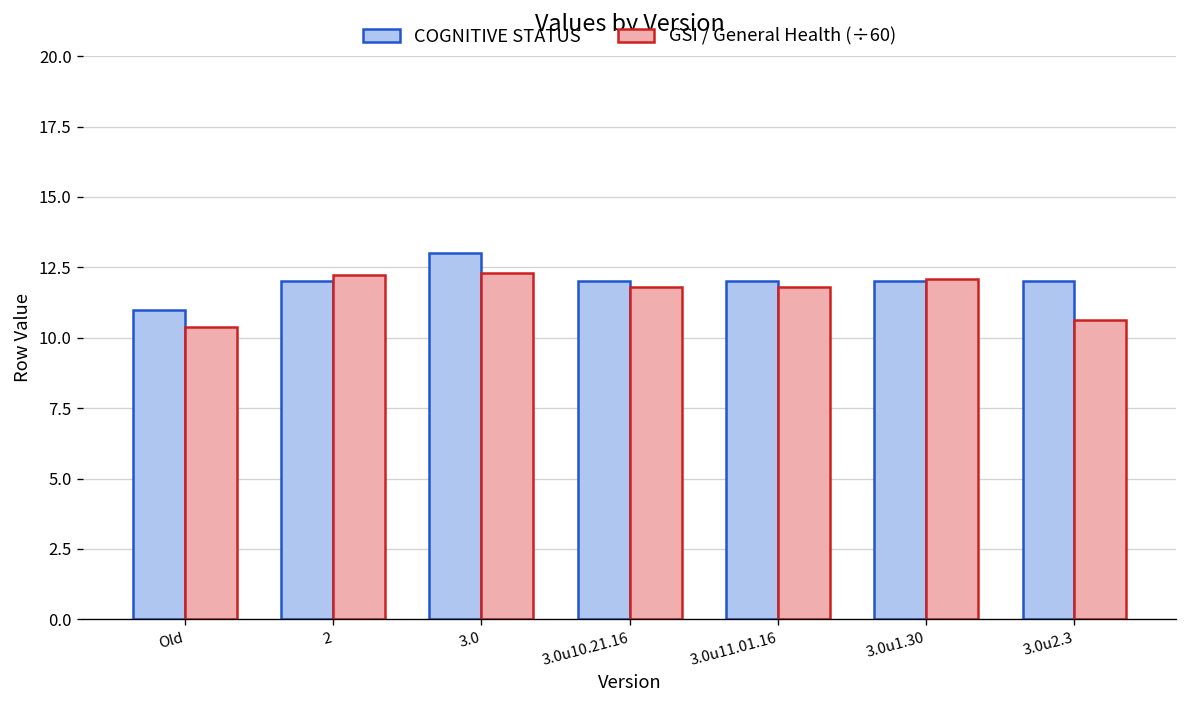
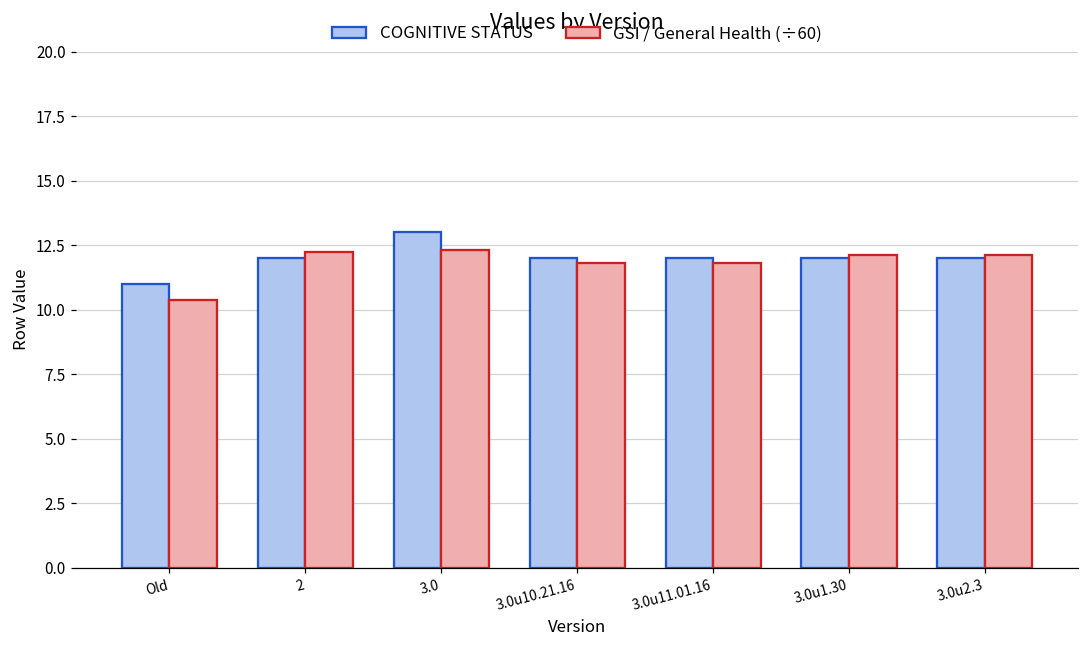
  {
    "COGNITIVE STATUS": {
      "Old": 11.0,
      "2": 12.0,
      "3.0": 13.0,
      "3.0u10.21.16": 12.0,
      "3.0u11.01.16": 12.0,
      "3.0u1.30": 12.0,
      "3.0u2.3": 12.0
    },
    "GSI / General Health (÷60)": {
      "Old": 10.4,
      "2": 12.2,
      "3.0": 12.3,
      "3.0u10.21.16": 11.8,
      "3.0u11.01.16": 11.8,
      "3.0u1.30": 12.1,
-     "3.0u2.3": 10.6
+     "3.0u2.3": 12.1
    }
  }
